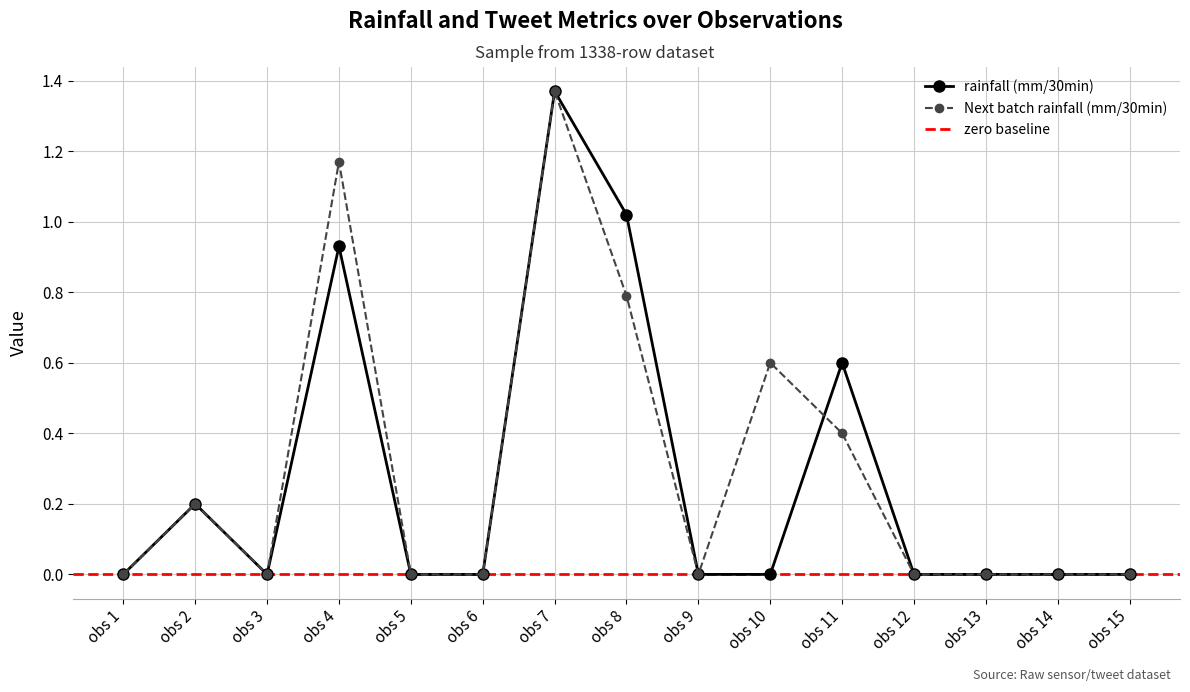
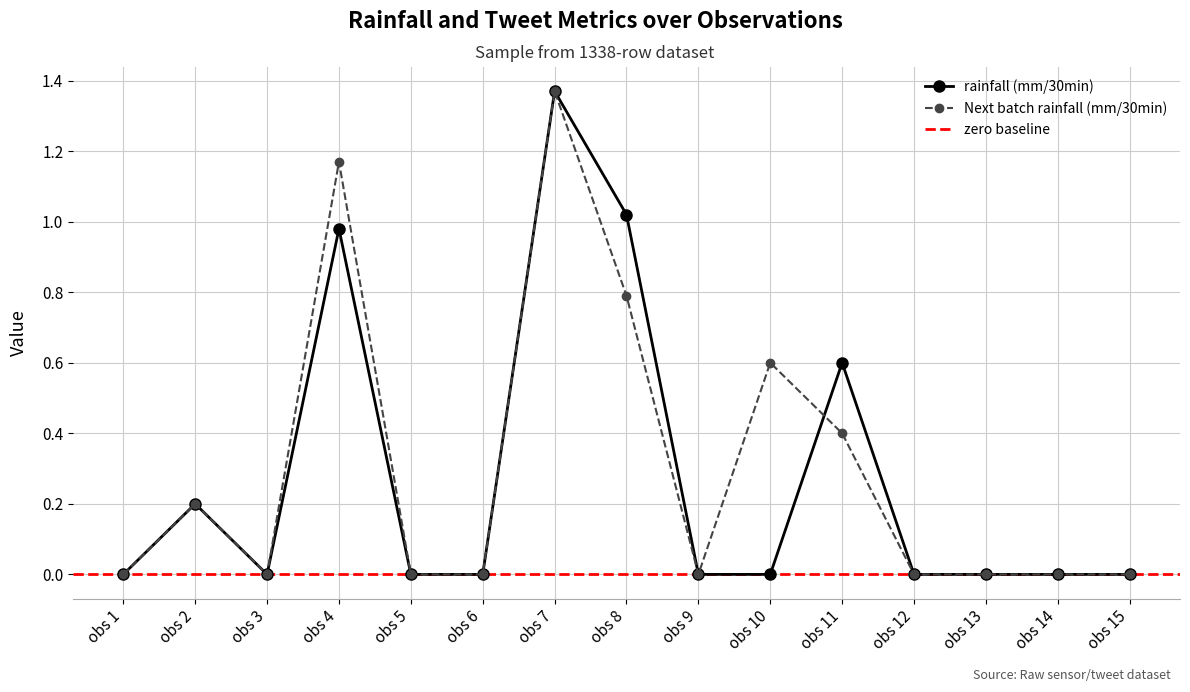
  {
    "rainfall (mm/30min)": {
-     "obs 4": 0.93,
+     "obs 4": 0.98,
      "obs 8": 1.02,
      "obs 10": 0.00,
      "obs 11": 0.60
    },
    "Next batch rainfall (mm/30min)": {
      "obs 4": 1.17,
      "obs 8": 0.79,
      "obs 10": 0.60,
      "obs 11": 0.40
    }
  }
